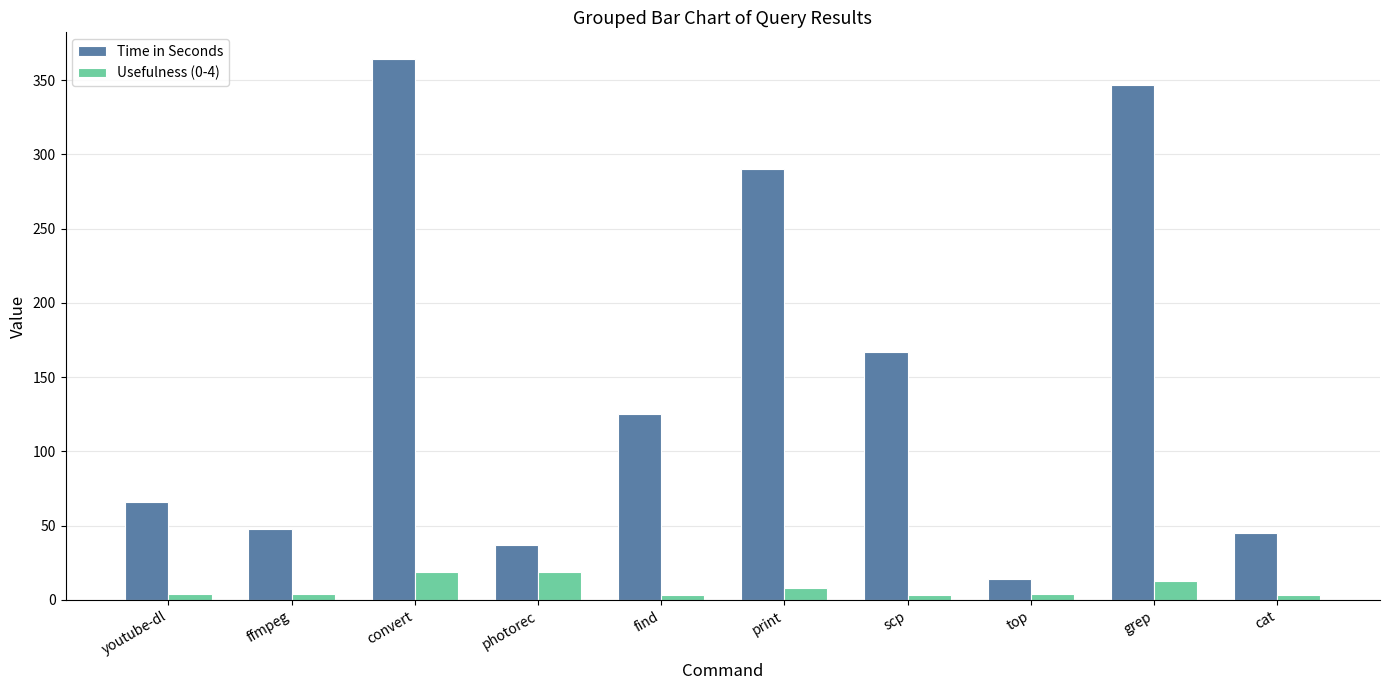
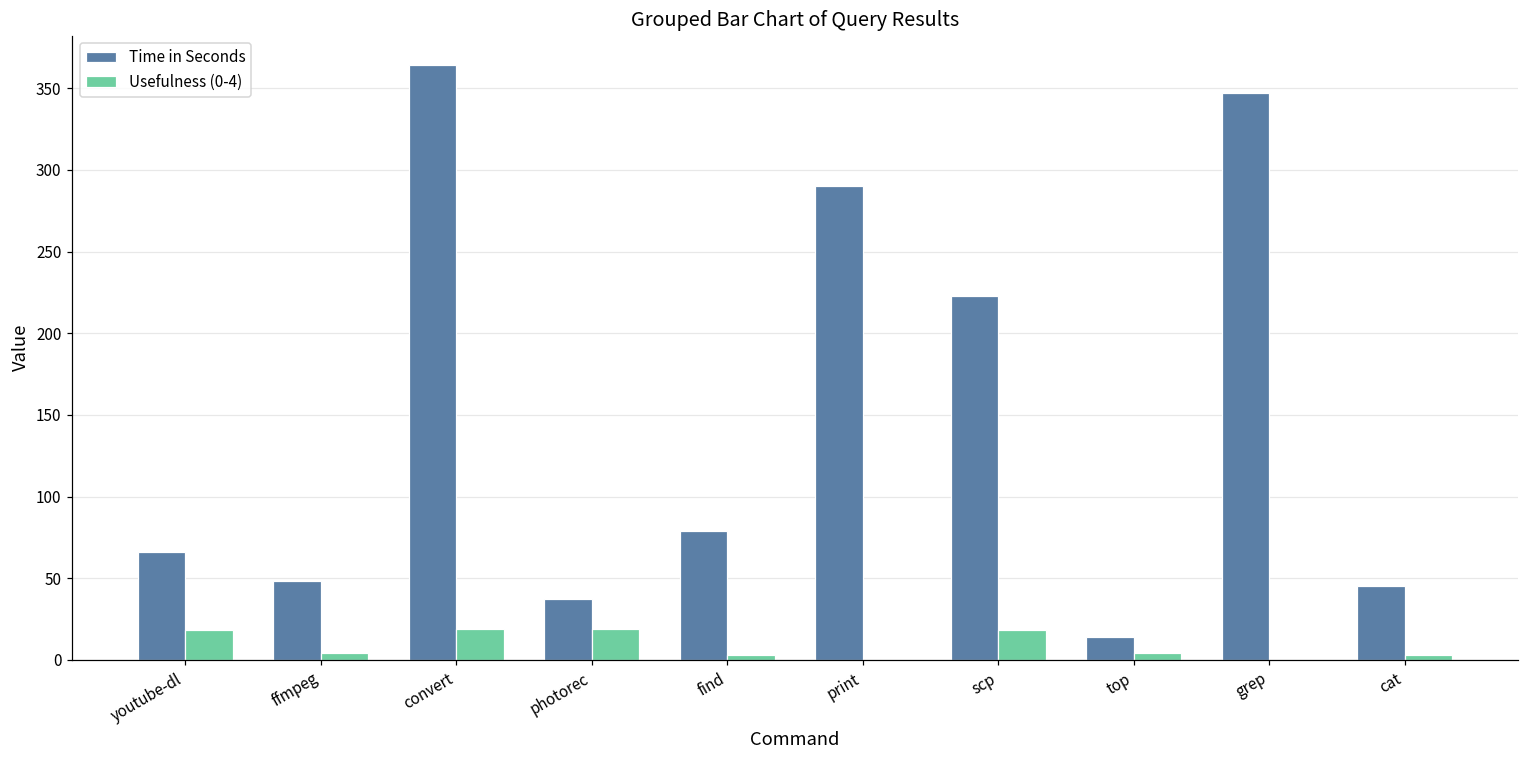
  {
    "Time in Seconds": {
      "youtube-dl": 66,
      "ffmpeg": 48,
      "convert": 364,
      "photorec": 37,
-     "find": 125,
+     "find": 79,
      "print": 290,
-     "scp": 167,
+     "scp": 223,
      "top": 14,
      "grep": 347,
      "cat": 45
    },
    "Usefulness (0-4)": {
-     "youtube-dl": 4,
+     "youtube-dl": 18,
      "ffmpeg": 4,
      "convert": 19,
      "photorec": 19,
      "find": 3,
-     "print": 8,
-     "scp": 3,
+     "print": 0,
+     "scp": 18,
      "top": 4,
-     "grep": 13,
+     "grep": 0,
      "cat": 3
    }
  }
